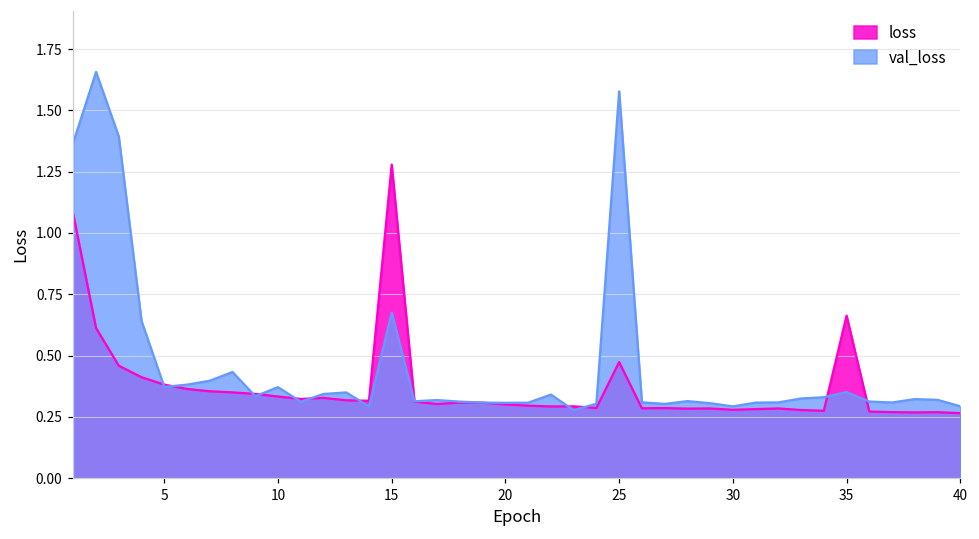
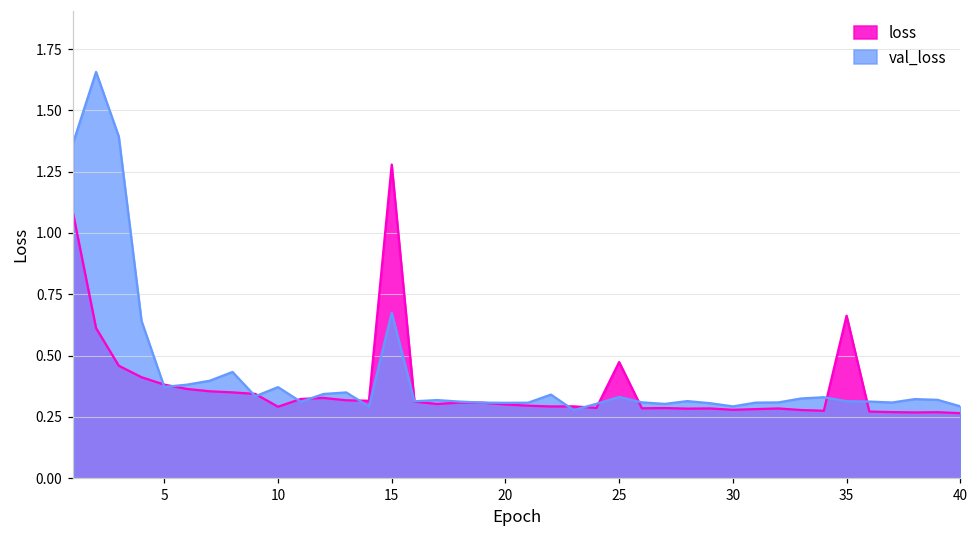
  {
    "loss": {
-     "10": 0.33,
+     "10": 0.29,
      "15": 1.28,
      "25": 0.47,
      "30": 0.28,
      "35": 0.66,
      "40": 0.27
    },
    "val_loss": {
      "10": 0.37,
      "15": 0.67,
-     "25": 1.58,
+     "25": 0.33,
      "30": 0.29,
-     "35": 0.35,
+     "35": 0.31,
      "40": 0.29
    }
  }
